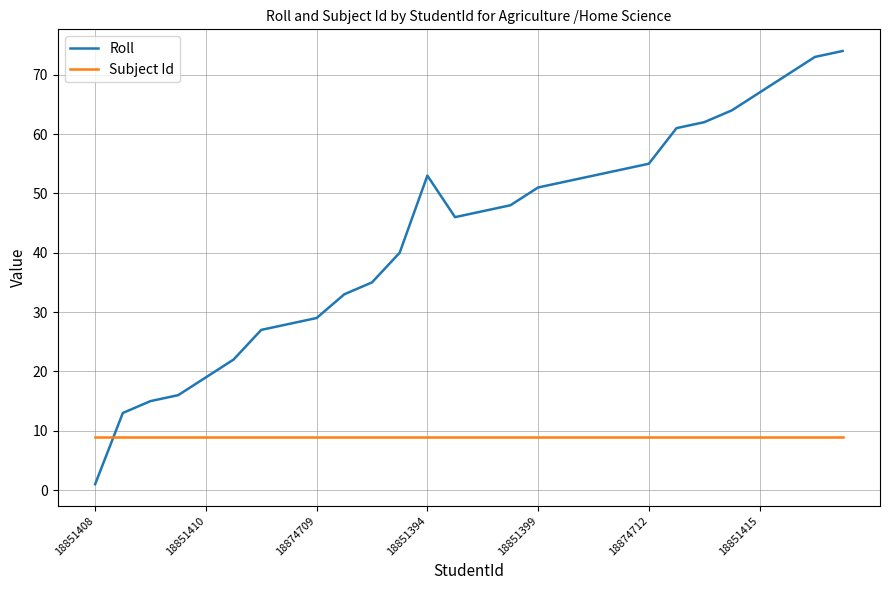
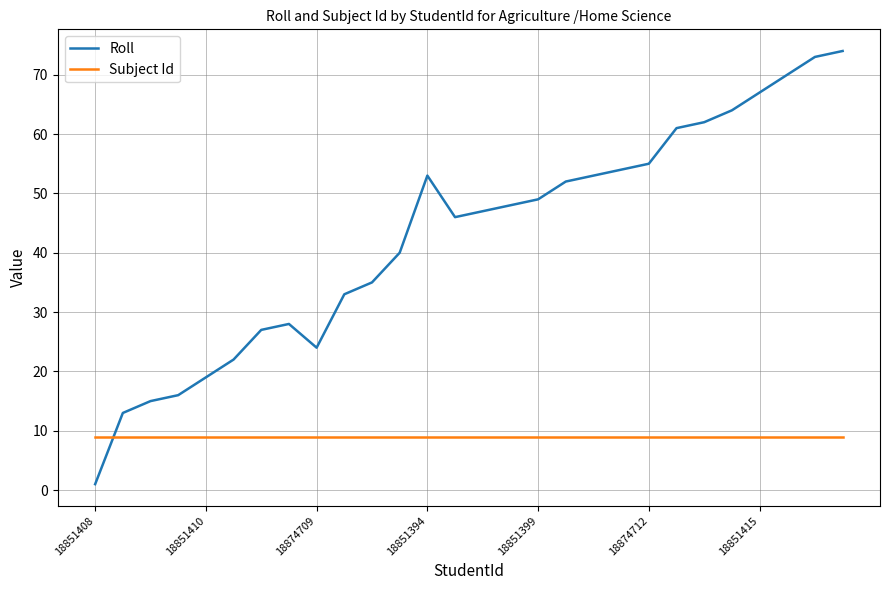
  {
    "Roll": {
      "18851408": 1,
      "18851410": 19,
-     "18874709": 29,
+     "18874709": 24,
      "18851394": 53,
-     "18851399": 51,
+     "18851399": 49,
      "18874712": 55,
      "18851415": 67
    },
    "Subject Id": {
      "18851408": 9,
      "18851410": 9,
      "18874709": 9,
      "18851394": 9,
      "18851399": 9,
      "18874712": 9,
      "18851415": 9
    }
  }
